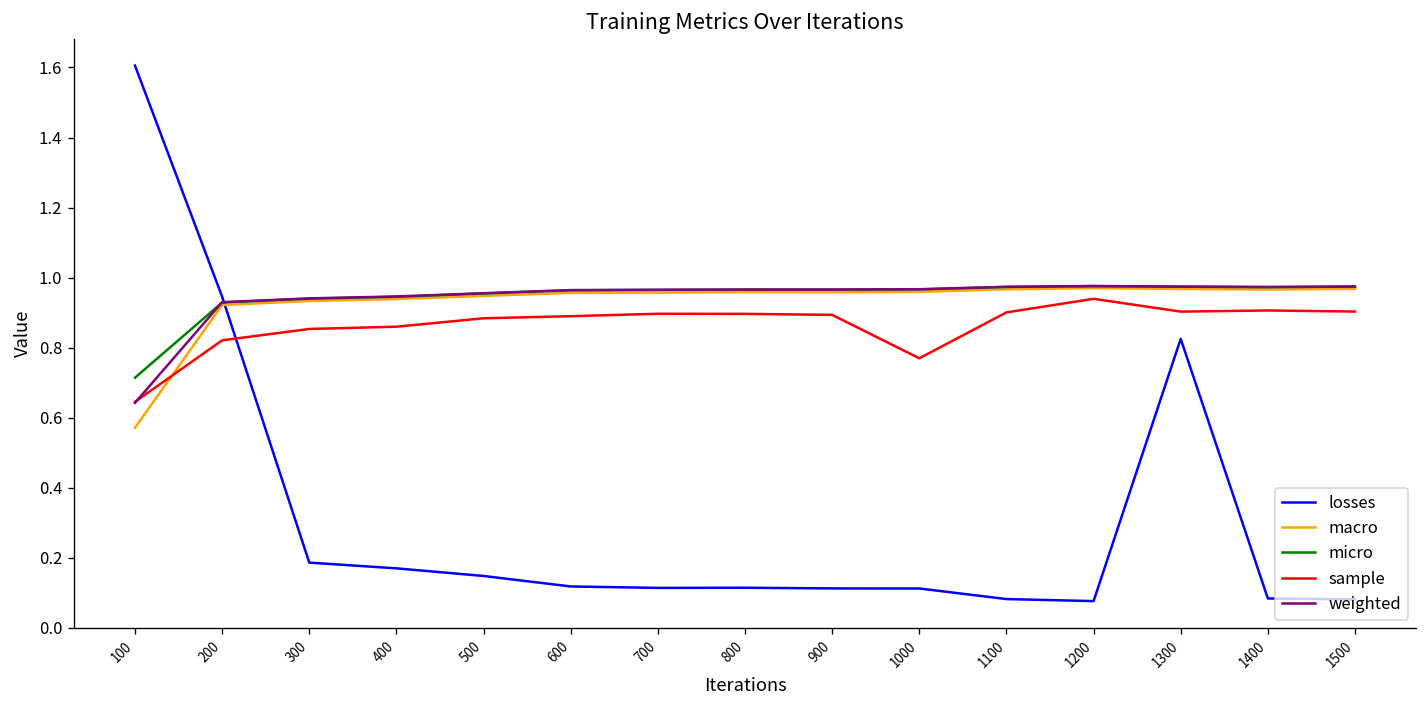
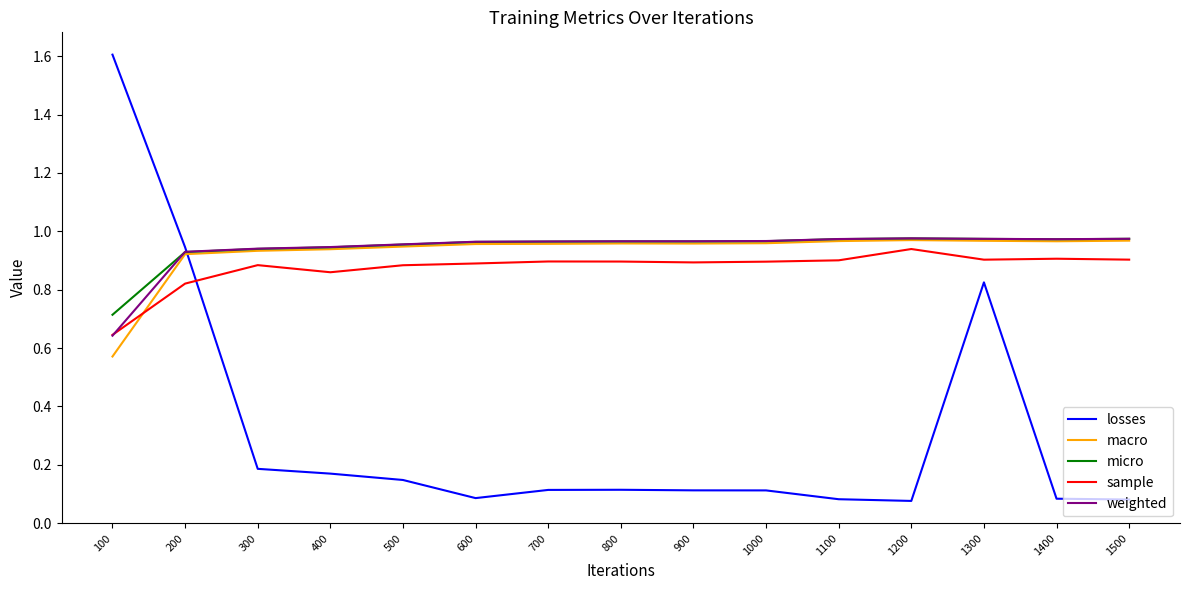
  {
    "losses": {
      "100": 1.61,
      "200": 0.95,
      "300": 0.19,
      "400": 0.17,
      "500": 0.15,
-     "600": 0.12,
+     "600": 0.09,
      "700": 0.11,
      "800": 0.11,
      "900": 0.11,
      "1000": 0.11,
      "1100": 0.08,
      "1200": 0.08,
      "1300": 0.83,
      "1400": 0.08
    },
    "macro": {
      "100": 0.57
    },
    "micro": {
      "100": 0.71
    },
    "sample": {
      "200": 0.82,
-     "300": 0.85,
+     "300": 0.88,
      "400": 0.86,
      "500": 0.88,
      "600": 0.89,
      "700": 0.90,
      "800": 0.90,
      "900": 0.89,
-     "1000": 0.77,
+     "1000": 0.90,
      "1100": 0.90,
      "1200": 0.94,
      "1300": 0.90,
      "1400": 0.91,
      "1500": 0.90
    }
  }
